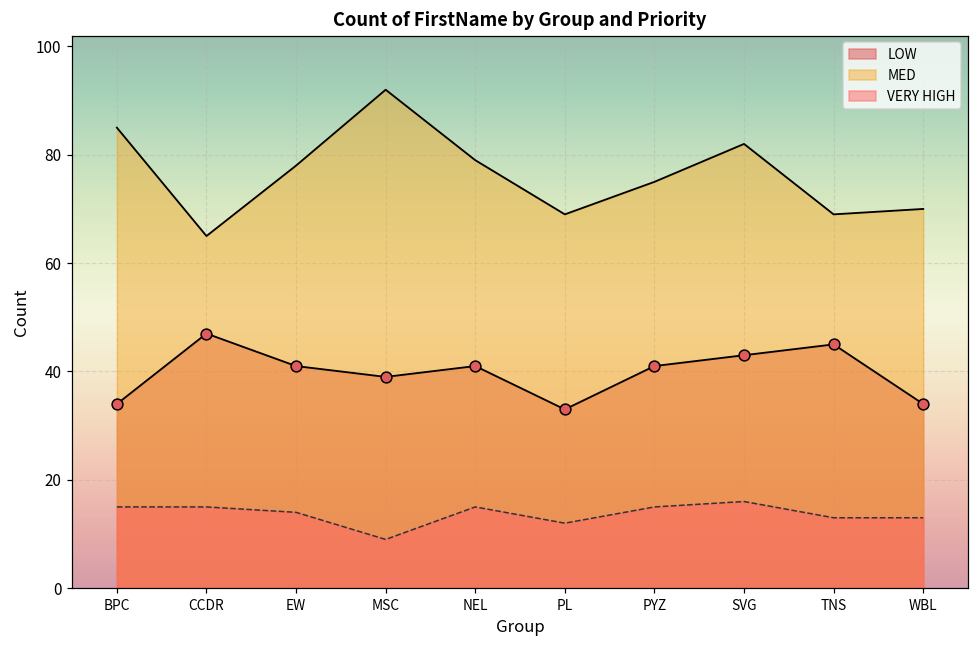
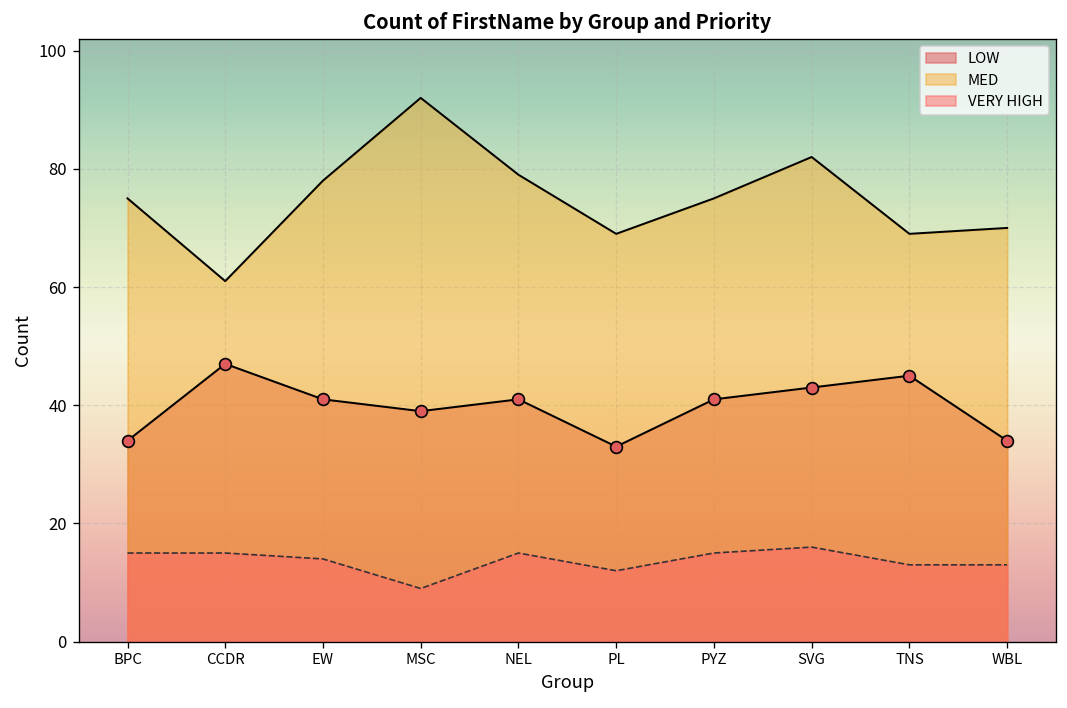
  {
    "MED": {
-     "BPC": 85,
-     "CCDR": 65,
+     "BPC": 75,
+     "CCDR": 61,
      "EW": 78,
      "MSC": 92,
      "NEL": 79,
      "PL": 69,
      "PYZ": 75,
      "SVG": 82,
      "TNS": 69,
      "WBL": 70
    }
  }
